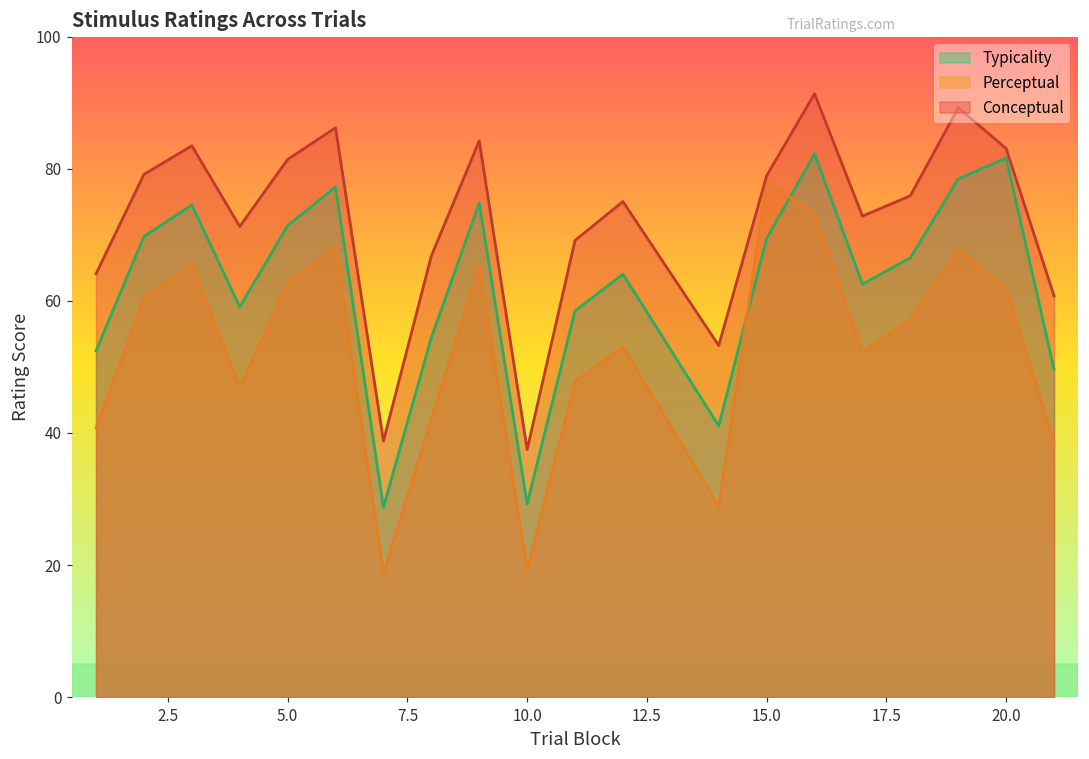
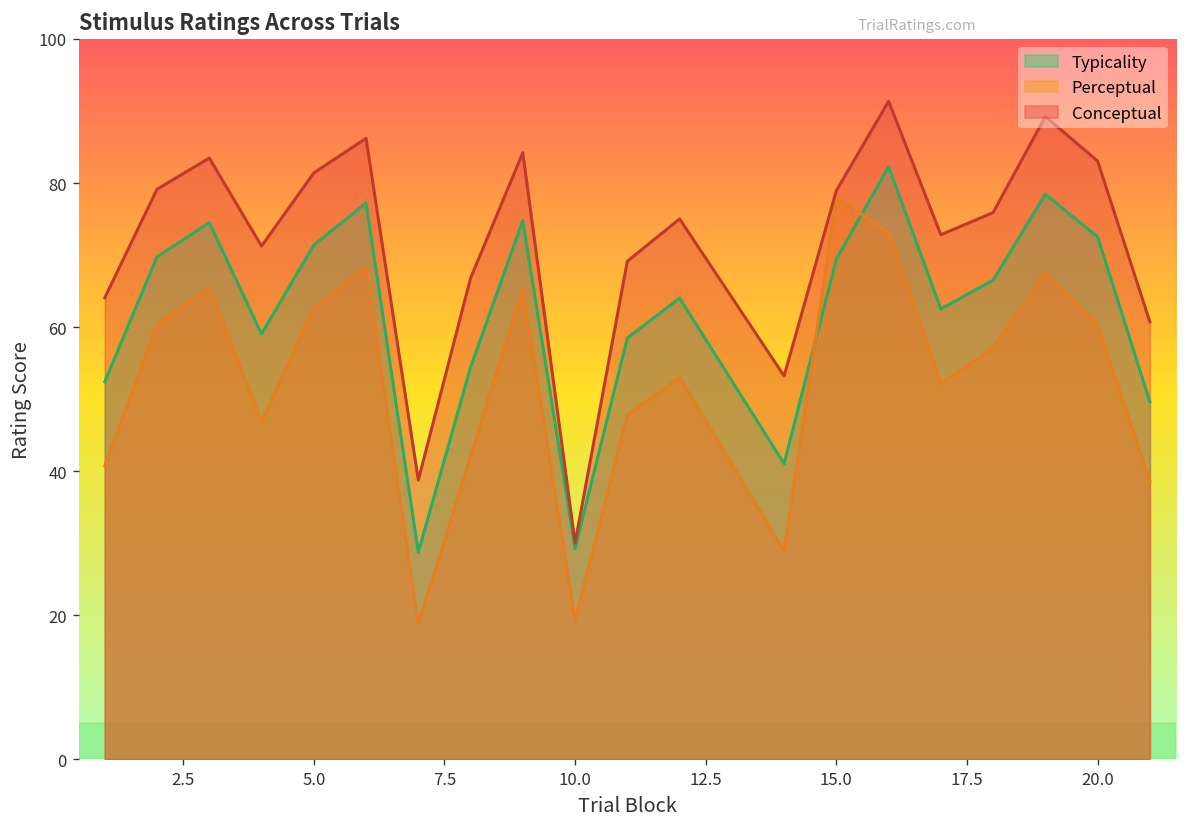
  {
    "Typicality": {
      "5.0": 71,
      "10.0": 29,
      "15.0": 69,
-     "20.0": 82
+     "20.0": 73
    },
    "Perceptual": {
      "5.0": 63,
      "10.0": 19,
      "15.0": 78,
-     "20.0": 62
+     "20.0": 60
    },
    "Conceptual": {
      "5.0": 81,
-     "10.0": 37,
+     "10.0": 30,
      "15.0": 79,
      "20.0": 83
    }
  }
